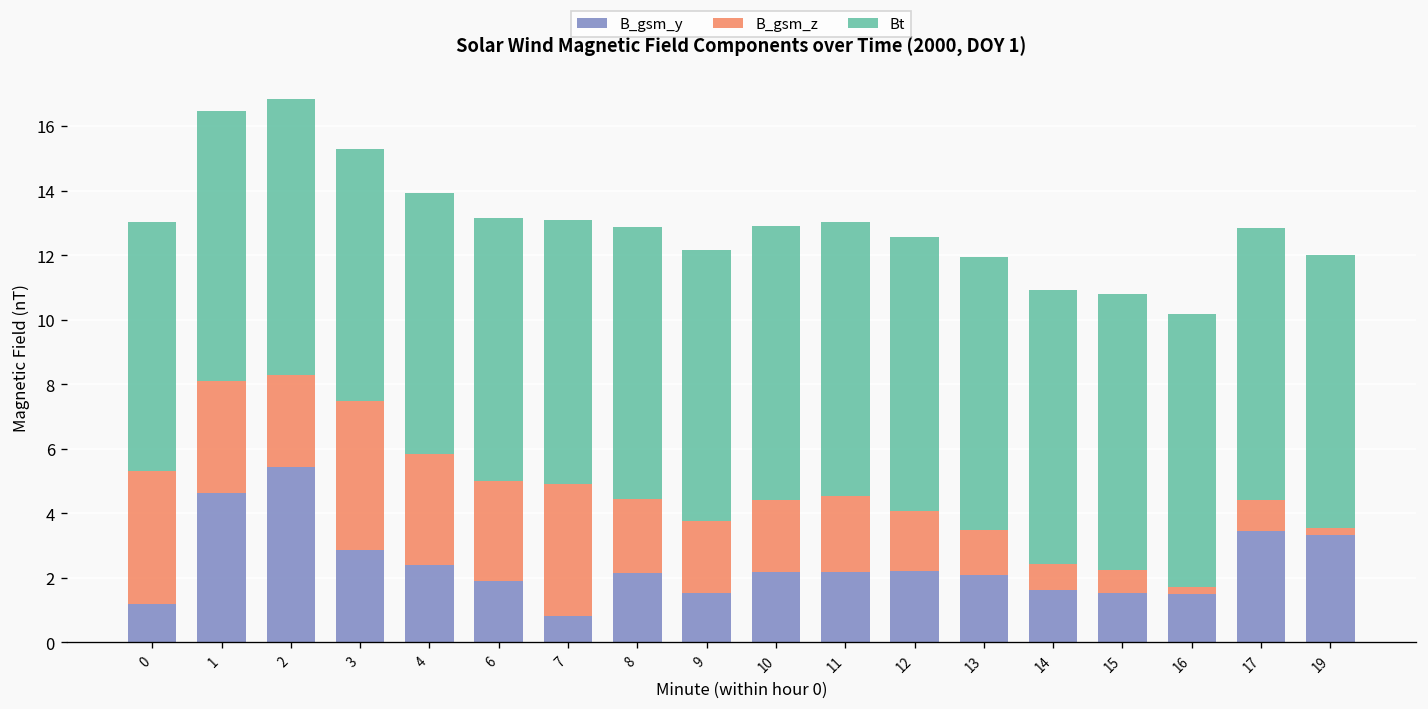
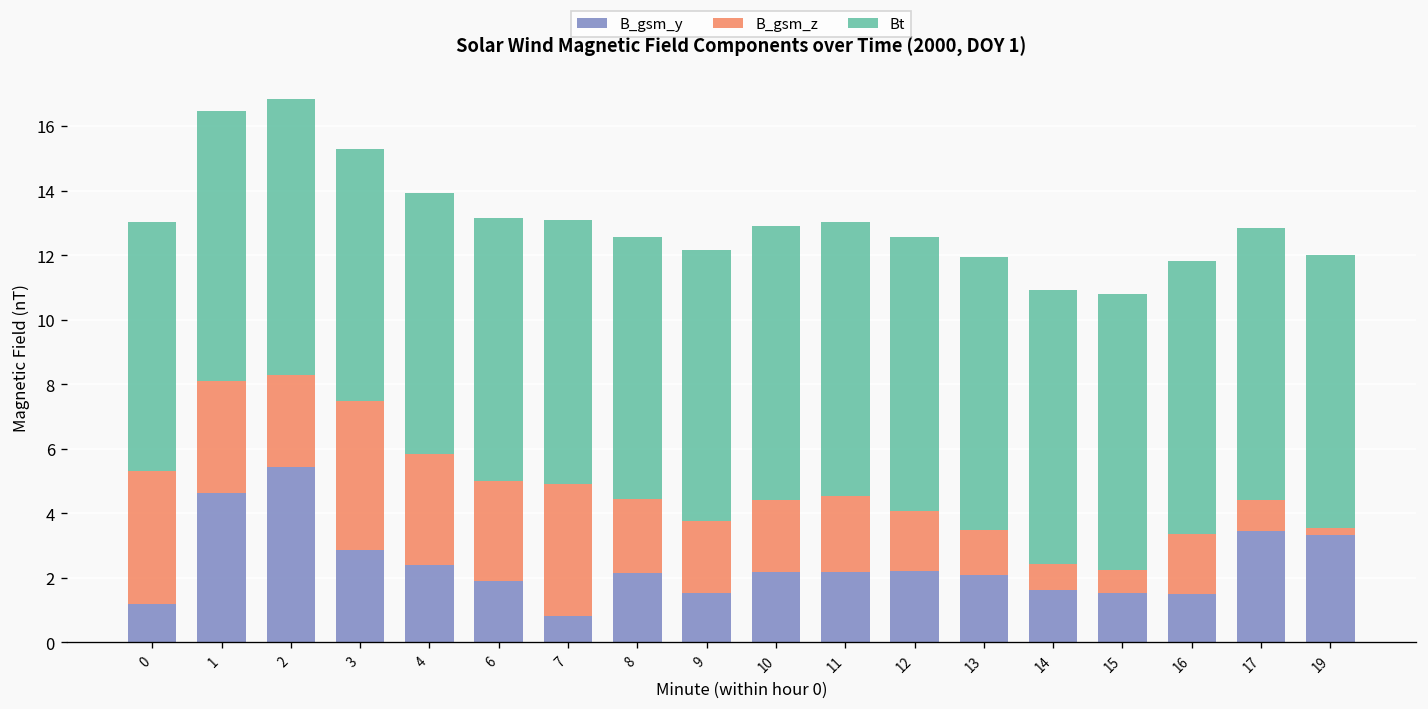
  {
    "B_gsm_y": {
      "0": 1.2,
      "1": 4.6,
      "2": 5.4,
      "3": 2.9,
      "4": 2.4,
      "6": 1.9,
      "7": 0.8,
      "8": 2.1,
      "9": 1.5,
      "10": 2.2,
      "11": 2.2,
      "12": 2.2,
      "13": 2.1,
      "14": 1.6,
      "15": 1.5,
      "16": 1.5,
      "17": 3.4,
      "19": 3.3
    },
    "B_gsm_z": {
      "0": 4.1,
      "1": 3.5,
      "2": 2.8,
      "3": 4.6,
      "4": 3.4,
      "6": 3.1,
      "7": 4.1,
      "8": 2.3,
      "9": 2.2,
      "10": 2.2,
      "11": 2.4,
      "12": 1.8,
      "13": 1.4,
      "14": 0.8,
      "15": 0.7,
-     "16": 0.2,
+     "16": 1.9,
      "17": 1.0,
      "19": 0.2
    },
    "Bt": {
      "0": 7.7,
      "1": 8.4,
      "2": 8.6,
      "3": 7.8,
      "4": 8.1,
      "6": 8.1,
      "7": 8.2,
-     "8": 8.5,
+     "8": 8.1,
      "9": 8.4,
      "10": 8.5,
      "11": 8.5,
      "12": 8.5,
      "13": 8.5,
      "14": 8.5,
      "15": 8.5,
      "16": 8.5,
      "17": 8.4,
      "19": 8.5
    }
  }
